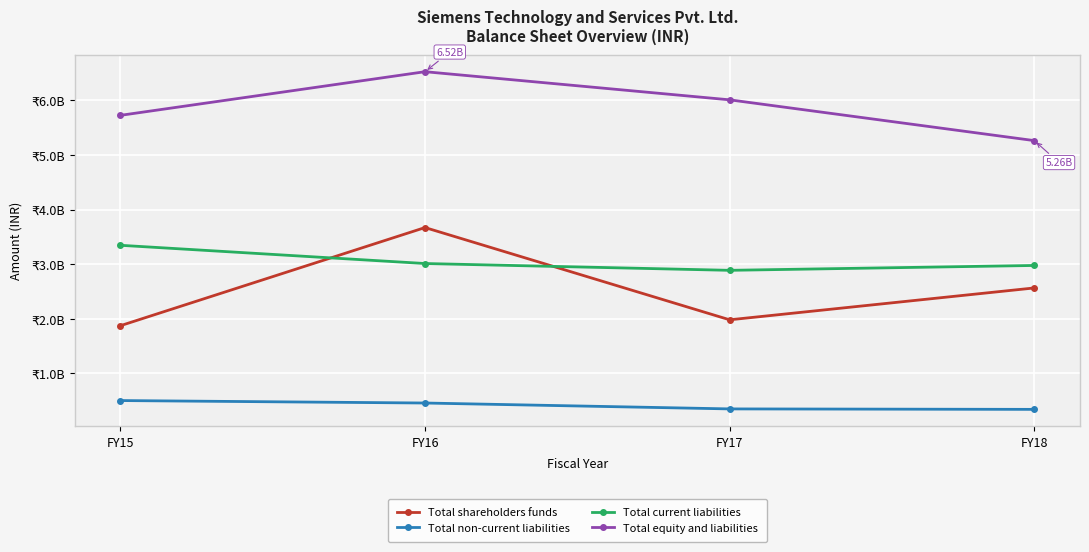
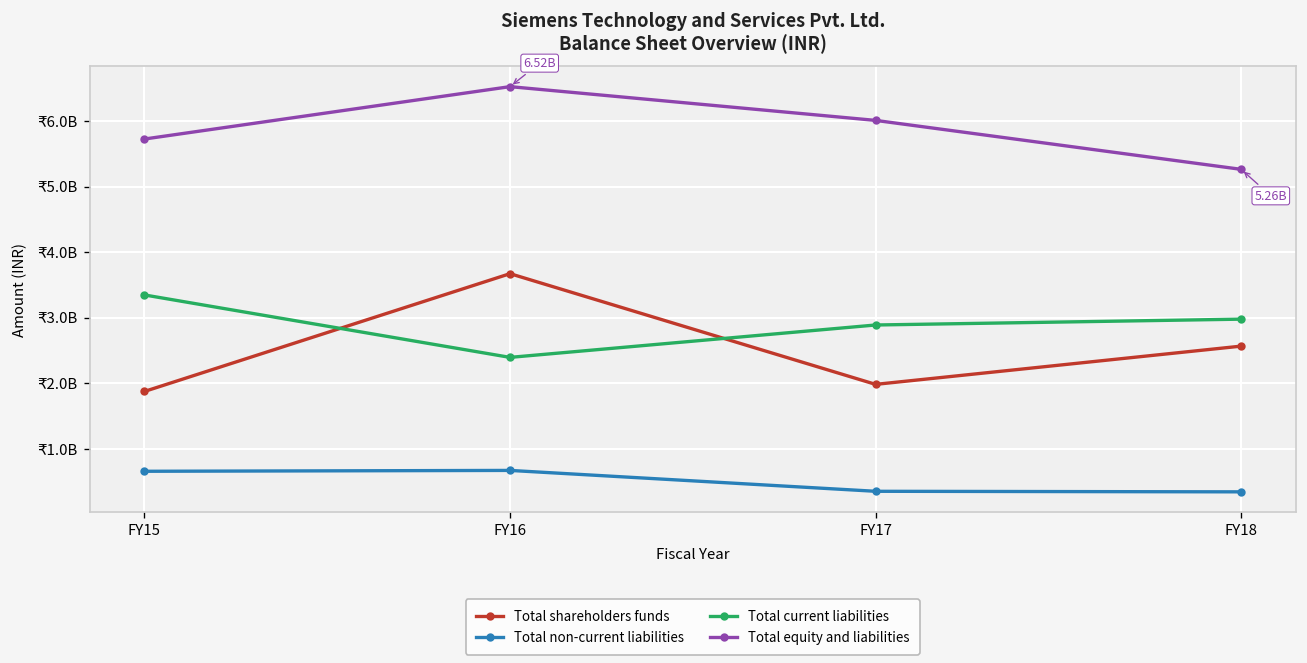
  {
    "Total shareholders funds": {
      "FY15": "₹1900000000",
      "FY16": "₹3700000000",
      "FY17": "₹2000000000",
      "FY18": "₹2600000000"
    },
    "Total non-current liabilities": {
-     "FY15": "₹500000000",
-     "FY16": "₹500000000",
+     "FY15": "₹700000000",
+     "FY16": "₹700000000",
      "FY17": "₹400000000",
      "FY18": "₹300000000"
    },
    "Total current liabilities": {
      "FY15": "₹3300000000",
-     "FY16": "₹3000000000",
+     "FY16": "₹2400000000",
      "FY17": "₹2900000000",
      "FY18": "₹3000000000"
    },
    "Total equity and liabilities": {
      "FY15": "₹5700000000",
      "FY17": "₹6000000000"
    }
  }
